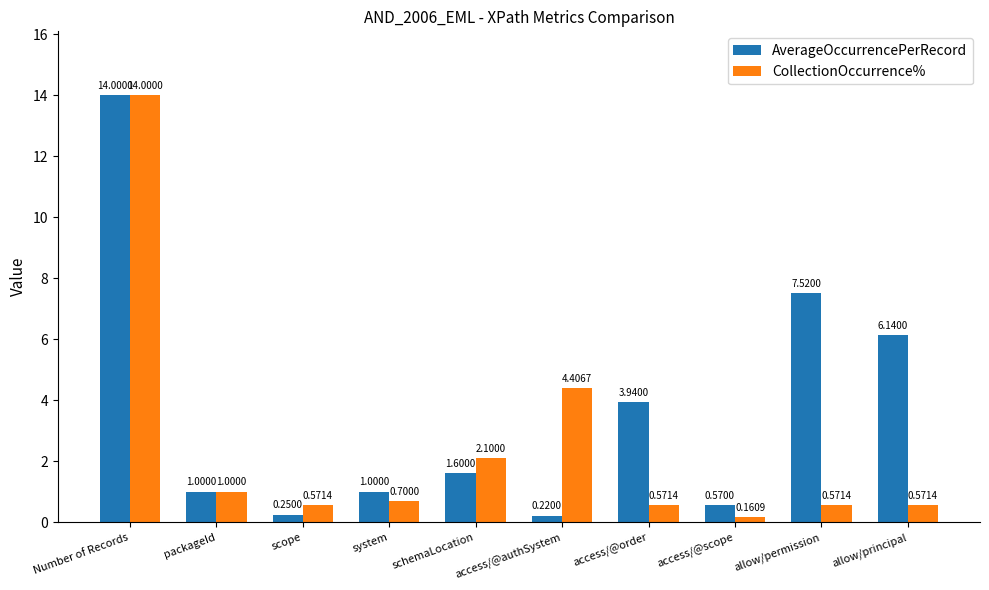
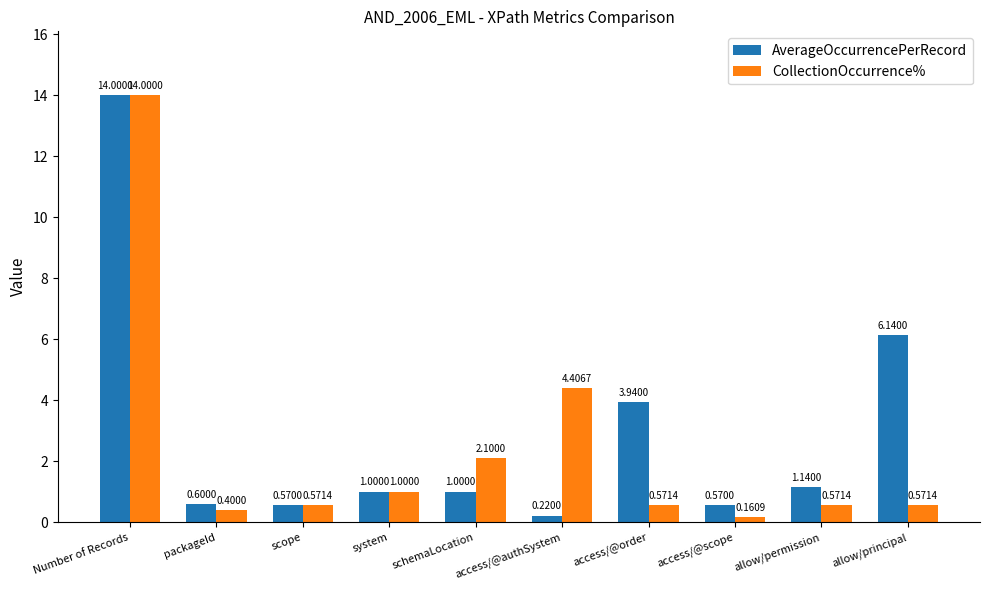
  {
    "AverageOccurrencePerRecord": {
-     "packageId": 1.0000,
-     "scope": 0.2500,
+     "packageId": 0.6000,
+     "scope": 0.5700,
      "system": 1.0000,
-     "schemaLocation": 1.6000,
+     "schemaLocation": 1.0000,
      "access/@authSystem": 0.2200,
      "access/@order": 3.9400,
      "access/@scope": 0.5700,
-     "allow/permission": 7.5200,
+     "allow/permission": 1.1400,
      "allow/principal": 6.1400
    },
    "CollectionOccurrence%": {
-     "packageId": 1.0000,
+     "packageId": 0.4000,
      "scope": 0.5714,
-     "system": 0.7000,
+     "system": 1.0000,
      "schemaLocation": 2.1000,
      "access/@authSystem": 4.4067,
      "access/@order": 0.5714,
      "access/@scope": 0.1609,
      "allow/permission": 0.5714,
      "allow/principal": 0.5714
    }
  }
